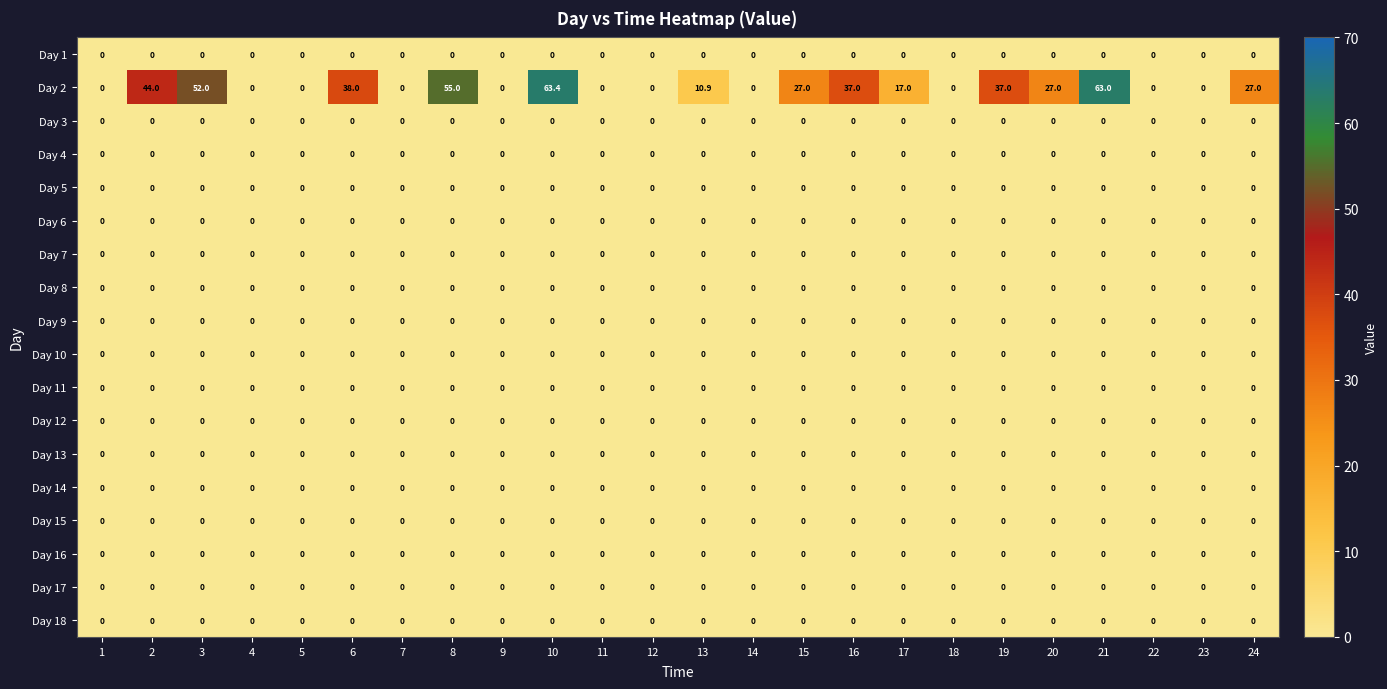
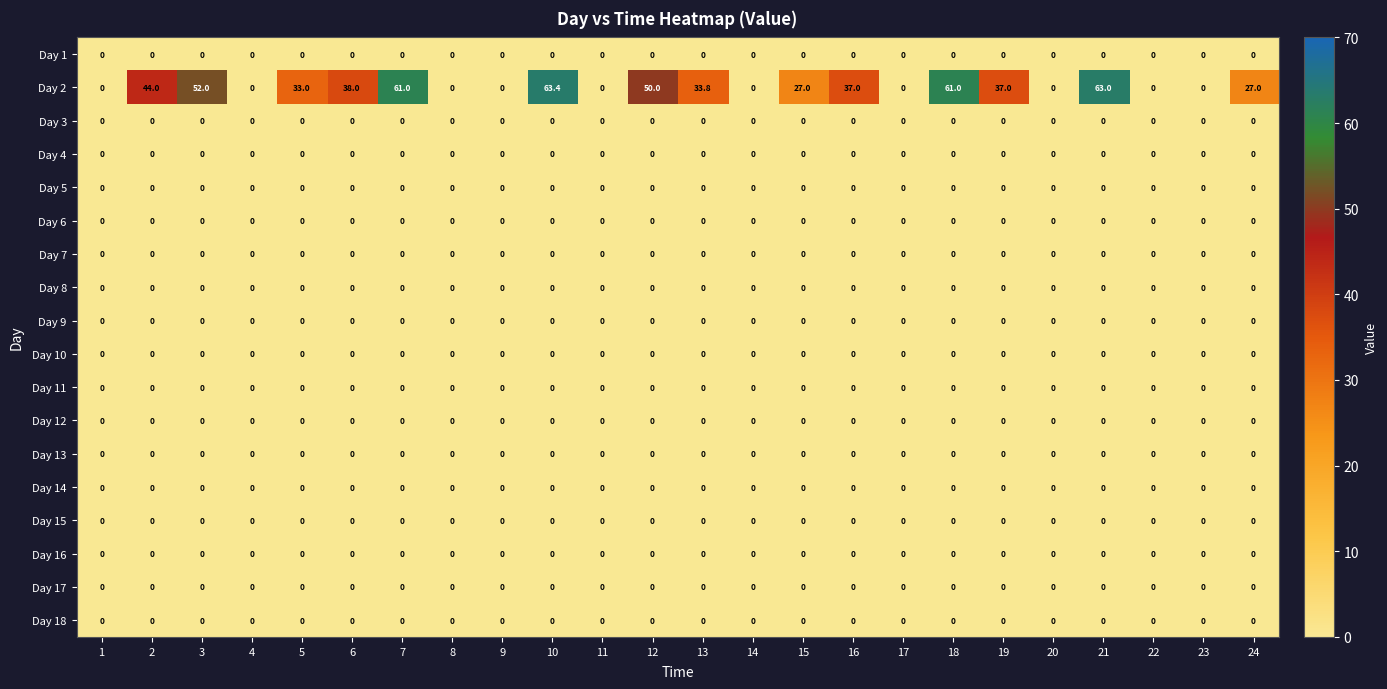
  {
    "Day 2": {
      "1": 0,
      "2": 44.0,
      "3": 52.0,
      "4": 0,
-     "5": 0,
+     "5": 33.0,
      "6": 38.0,
-     "7": 0,
-     "8": 55.0,
+     "7": 61.0,
+     "8": 0,
      "9": 0,
      "10": 63.4,
      "11": 0,
-     "12": 0,
-     "13": 10.9,
+     "12": 50.0,
+     "13": 33.8,
      "14": 0,
      "15": 27.0,
      "16": 37.0,
-     "17": 17.0,
-     "18": 0,
+     "17": 0,
+     "18": 61.0,
      "19": 37.0,
-     "20": 27.0,
+     "20": 0,
      "21": 63.0,
      "22": 0,
      "23": 0,
      "24": 27.0
    }
  }
